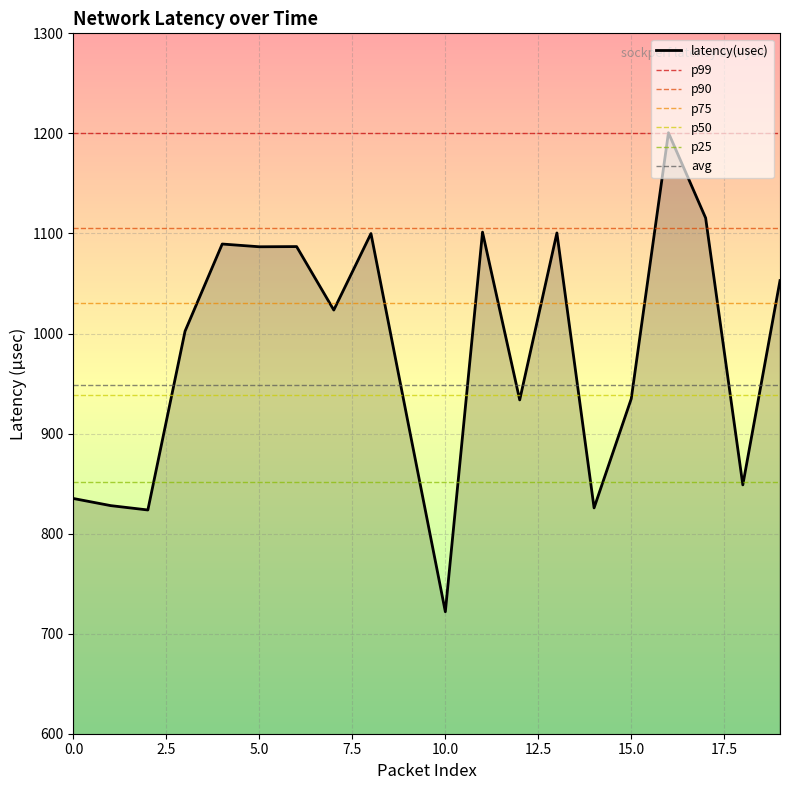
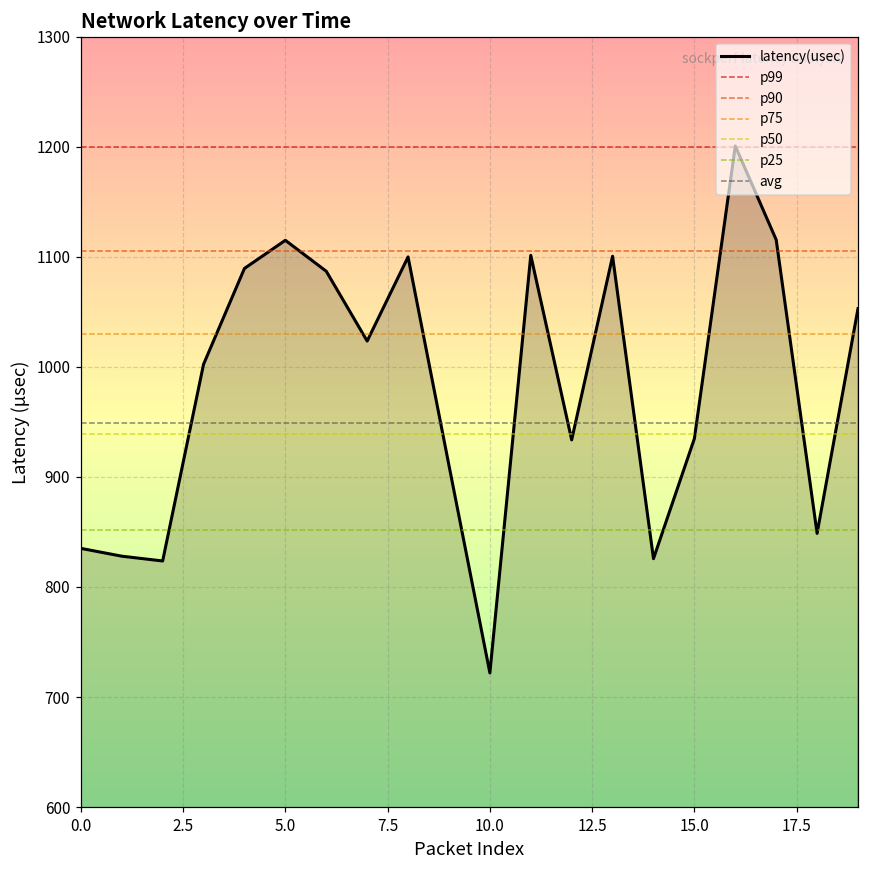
  {
    "0.0": 835,
-   "5.0": 1087,
+   "5.0": 1115,
    "10.0": 722,
    "15.0": 935
  }
